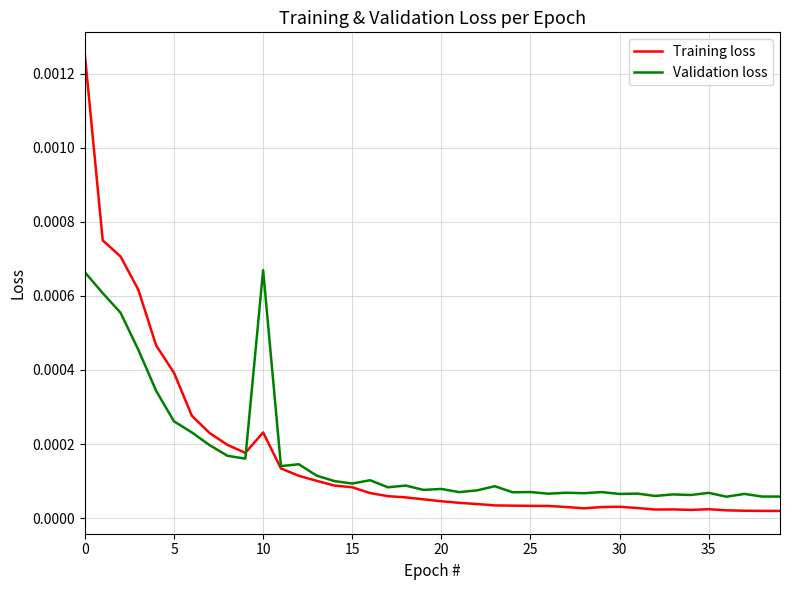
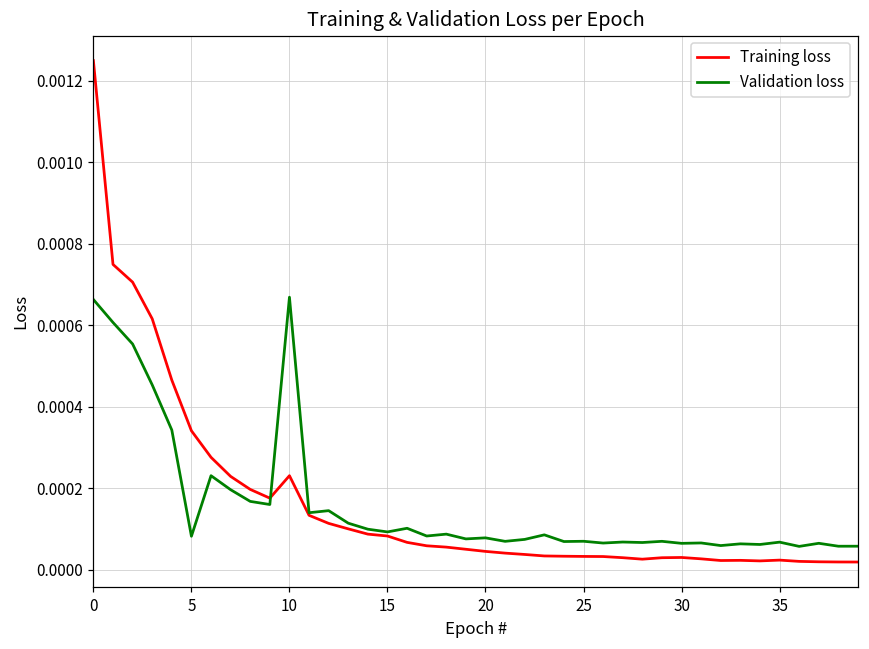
  {
    "Training loss": {
      "0": 0.00125,
-     "5": 0.00039,
+     "5": 0.00034,
      "10": 0.00023,
      "15": 0.00008,
      "20": 0.00005,
      "25": 0.00003,
      "30": 0.00003,
      "35": 0.00002
    },
    "Validation loss": {
      "0": 0.00066,
-     "5": 0.00026,
+     "5": 0.00008,
      "10": 0.00067,
      "15": 0.00009,
      "20": 0.00008,
      "25": 0.00007,
      "30": 0.00007,
      "35": 0.00007
    }
  }
